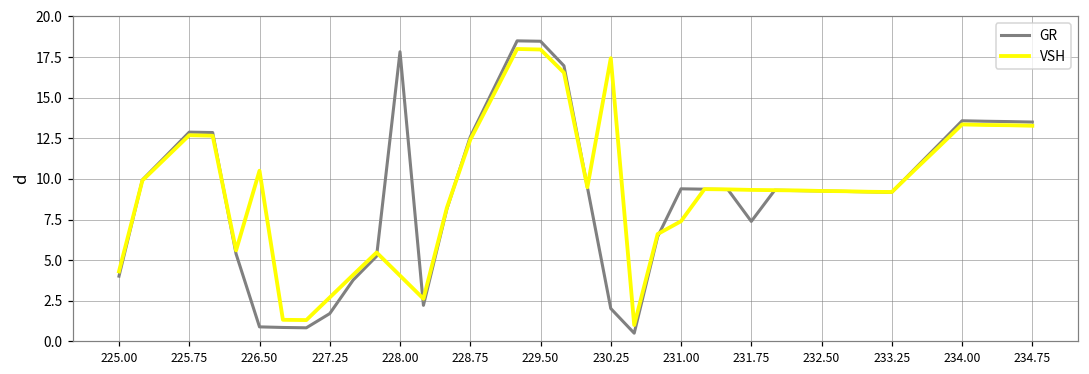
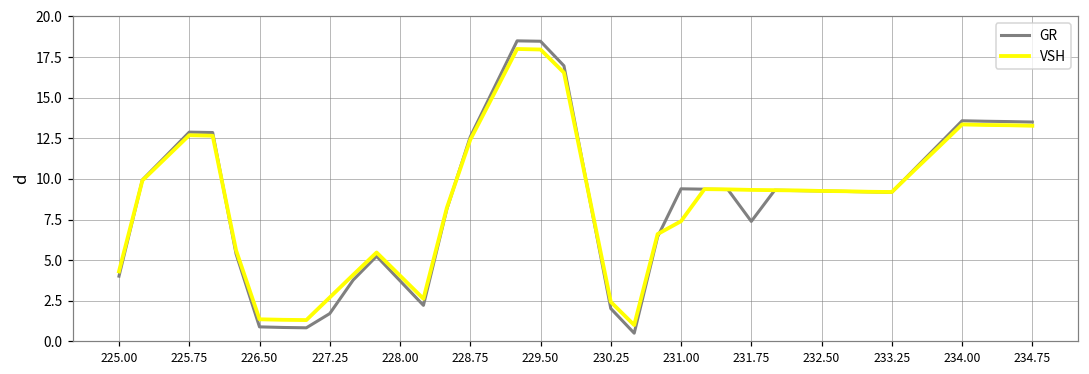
  {
    "GR": {
      "225.00": 4.0,
      "225.75": 12.9,
      "226.50": 0.9,
      "227.25": 1.7,
-     "228.00": 17.8,
+     "228.00": 3.7,
      "228.75": 12.6,
      "229.50": 18.5,
      "230.25": 2.0,
      "231.00": 9.4,
      "231.75": 7.4,
      "234.00": 13.6,
      "234.75": 13.5
    },
    "VSH": {
      "225.00": 4.3,
      "225.75": 12.7,
-     "226.50": 10.5,
+     "226.50": 1.4,
      "227.25": 2.7,
      "228.00": 4.0,
      "228.75": 12.4,
      "229.50": 18.0,
-     "230.25": 17.4,
+     "230.25": 2.4,
      "231.00": 7.4,
      "231.75": 9.3,
      "234.00": 13.4,
      "234.75": 13.3
    }
  }
